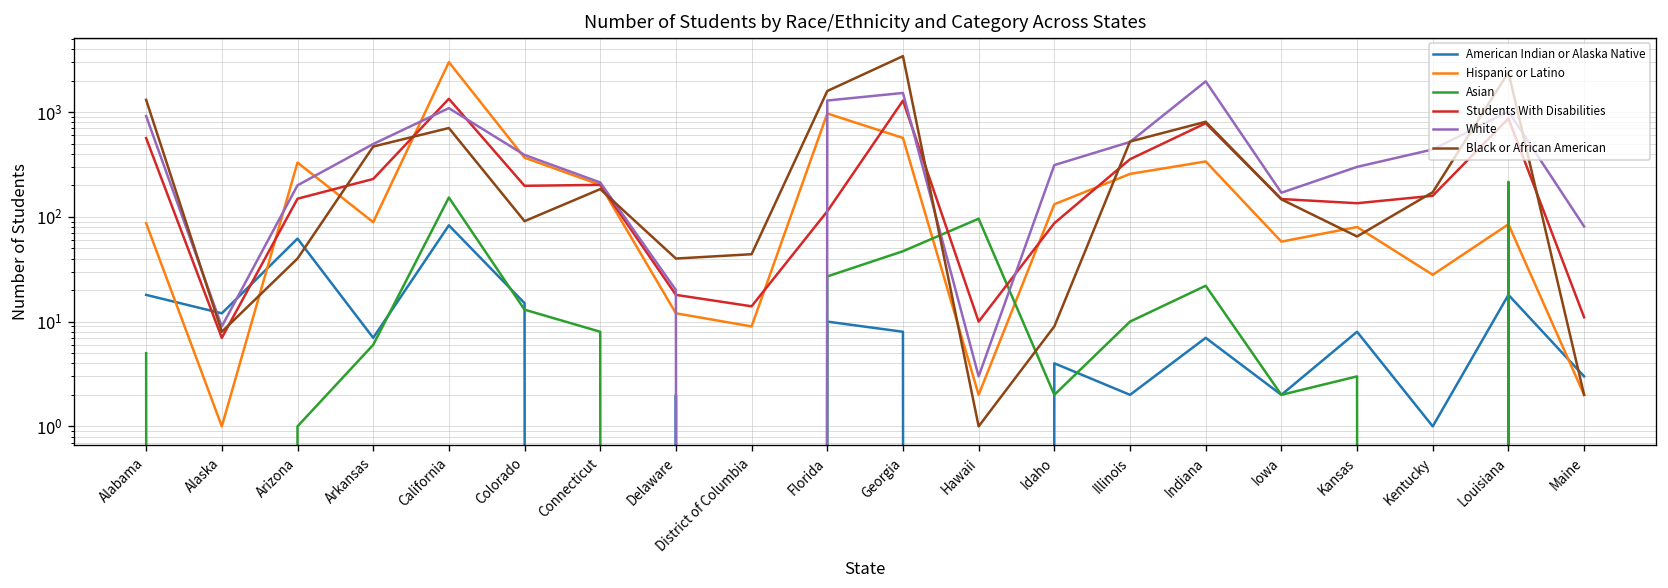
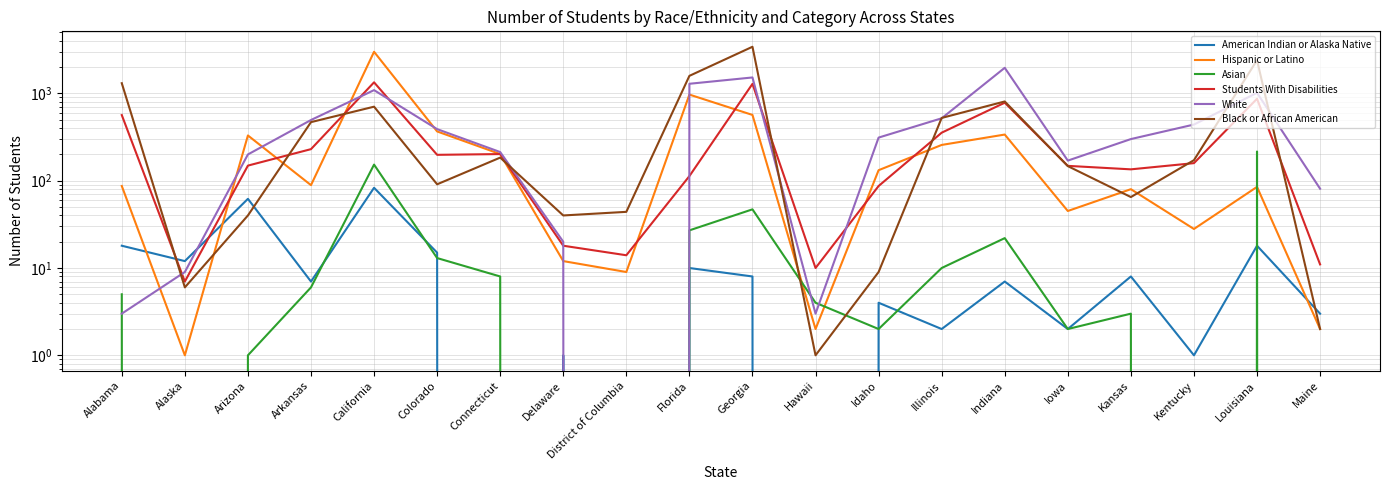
  {
    "American Indian or Alaska Native": {
      "Alabama": 18,
      "Alaska": 12,
      "Arizona": 60,
      "Arkansas": 7,
      "California": 80,
      "Colorado": 15,
-     "Delaware": 2,
+     "Delaware": 1,
      "Florida": 10,
      "Georgia": 8,
      "Idaho": 4,
      "Illinois": 2,
      "Indiana": 7,
      "Kansas": 8,
      "Kentucky": 1,
      "Louisiana": 18,
      "Maine": 3
    },
    "Hispanic or Latino": {
      "Alabama": 90,
      "Alaska": 1,
      "Arizona": 330,
      "Arkansas": 90,
      "California": 3000,
      "Delaware": 12,
      "District of Columbia": 9,
      "Florida": 1000,
      "Georgia": 600,
      "Hawaii": 2,
      "Idaho": 130,
      "Illinois": 260,
      "Indiana": 340,
-     "Iowa": 60,
+     "Iowa": 50,
      "Kansas": 80,
      "Kentucky": 28,
      "Louisiana": 90
    },
    "Asian": {
      "Alabama": 5,
      "Arizona": 1,
      "Arkansas": 6,
      "California": 150,
      "Colorado": 13,
      "Connecticut": 8,
      "Florida": 27,
      "Georgia": 50,
-     "Hawaii": 100,
+     "Hawaii": 4,
      "Idaho": 2,
      "Illinois": 10,
      "Indiana": 22,
      "Kansas": 3,
      "Louisiana": 220
    },
    "Students With Disabilities": {
      "Alabama": 600,
      "Alaska": 7,
      "Arizona": 150,
      "Arkansas": 230,
      "California": 1300,
      "Colorado": 200,
      "Delaware": 18,
      "District of Columbia": 14,
      "Florida": 110,
      "Georgia": 1300,
      "Hawaii": 10,
      "Idaho": 90,
      "Illinois": 360,
      "Kansas": 140,
      "Kentucky": 160,
      "Maine": 11
    },
    "White": {
-     "Alabama": 900,
+     "Alabama": 3,
      "Alaska": 9,
      "Arizona": 200,
      "California": 1100,
      "Delaware": 20,
      "Florida": 1300,
      "Georgia": 1500,
      "Hawaii": 3,
      "Idaho": 310,
      "Indiana": 2000,
      "Iowa": 170,
      "Kansas": 300,
      "Maine": 80
    },
    "Black or African American": {
      "Alabama": 1300,
-     "Alaska": 8,
+     "Alaska": 6,
      "Arizona": 40,
      "California": 700,
      "Colorado": 90,
      "Connecticut": 180,
      "Delaware": 40,
      "District of Columbia": 40,
      "Florida": 1600,
      "Georgia": 3400,
      "Hawaii": 1,
      "Idaho": 9,
      "Kansas": 70,
      "Kentucky": 170
    }
  }
